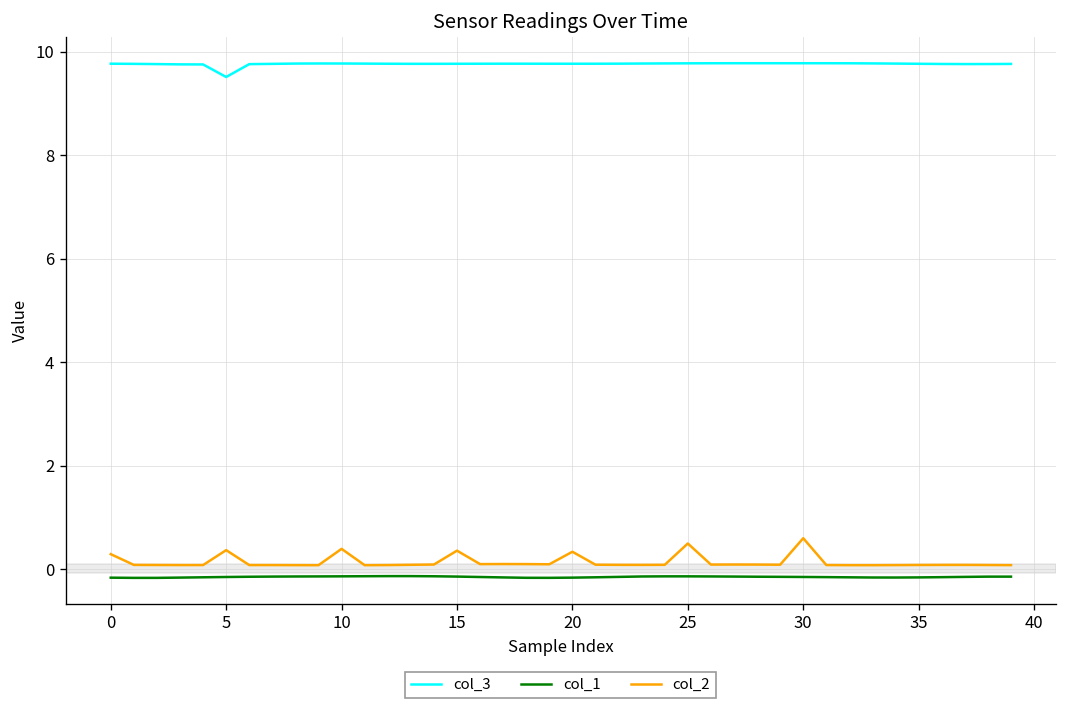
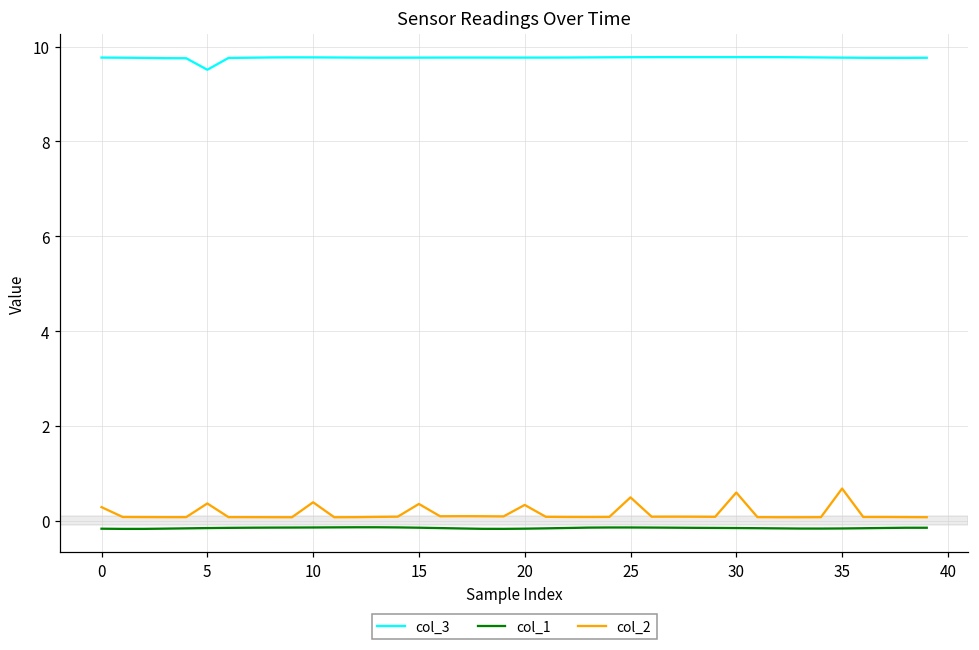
  {
    "col_3": {
      "0": 9.8,
      "5": 9.5,
      "10": 9.8,
      "15": 9.8,
      "20": 9.8,
      "25": 9.8,
      "30": 9.8,
      "35": 9.8
    },
    "col_1": {
      "0": -0.2,
      "5": -0.2,
      "10": -0.1,
      "15": -0.1,
      "20": -0.2,
      "25": -0.1,
      "30": -0.2,
      "35": -0.2
    },
    "col_2": {
      "0": 0.3,
      "5": 0.4,
      "10": 0.4,
      "15": 0.4,
      "20": 0.3,
      "25": 0.5,
      "30": 0.6,
-     "35": 0.1
+     "35": 0.7
    }
  }
